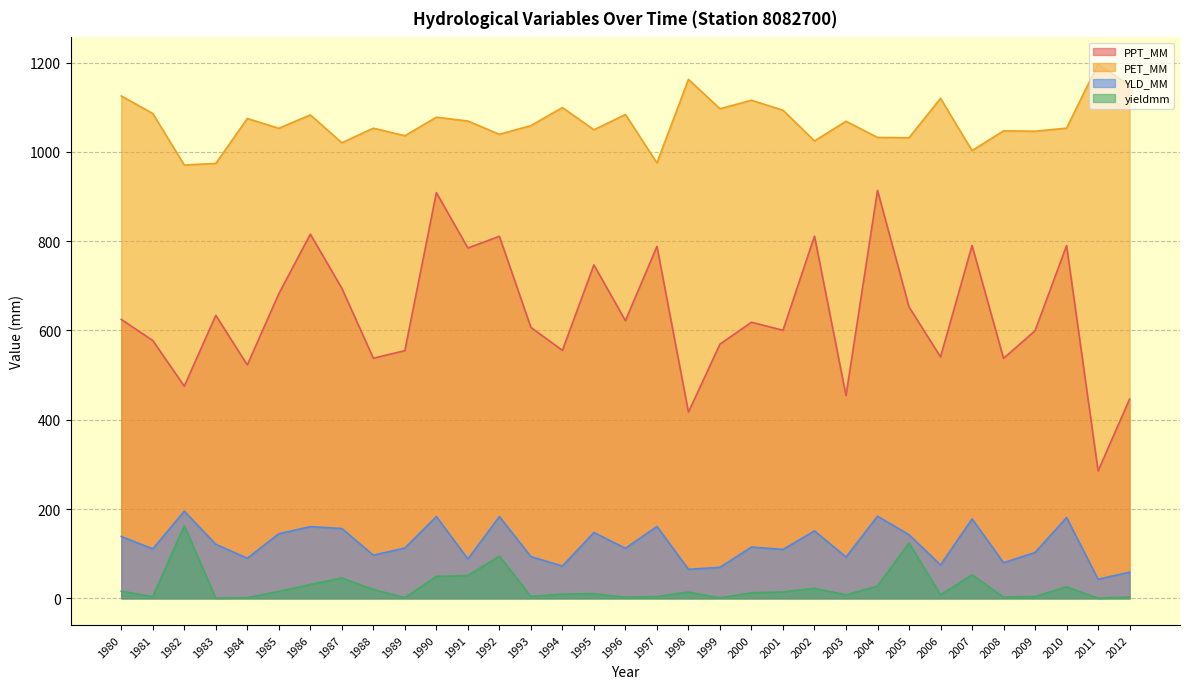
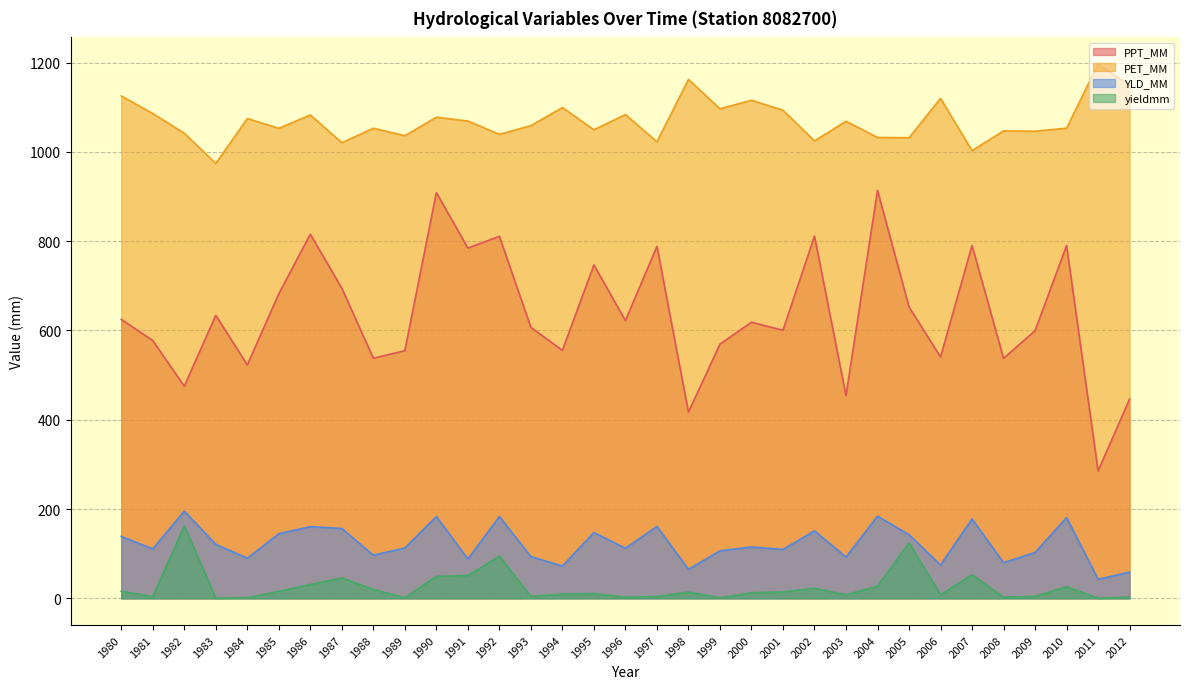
  {
    "PPT_MM": {
      "1980": 620,
      "1981": 580,
      "1982": 480,
      "1983": 630,
      "1984": 520,
      "1985": 680,
      "1986": 820,
      "1987": 690,
      "1988": 540,
      "1989": 550,
      "1990": 910,
      "1991": 780,
      "1992": 810,
      "1993": 610,
      "1994": 560,
      "1995": 750,
      "1996": 620,
      "1997": 790,
      "1998": 420,
      "1999": 570,
      "2000": 620,
      "2001": 600,
      "2002": 810,
      "2003": 450,
      "2004": 910,
      "2005": 650,
      "2006": 540,
      "2007": 790,
      "2008": 540,
      "2009": 600,
      "2010": 790,
      "2011": 290,
      "2012": 450
    },
    "PET_MM": {
      "1980": 1130,
      "1981": 1090,
-     "1982": 970,
+     "1982": 1040,
      "1983": 970,
      "1984": 1070,
      "1985": 1050,
      "1986": 1080,
      "1987": 1020,
      "1988": 1050,
      "1989": 1040,
      "1990": 1080,
      "1991": 1070,
      "1992": 1040,
      "1993": 1060,
      "1994": 1100,
      "1995": 1050,
      "1996": 1080,
-     "1997": 980,
+     "1997": 1020,
      "1998": 1160,
      "1999": 1100,
      "2000": 1120,
      "2001": 1090,
      "2002": 1020,
      "2003": 1070,
      "2004": 1030,
      "2005": 1030,
      "2006": 1120,
      "2007": 1000,
      "2008": 1050,
      "2009": 1050,
      "2010": 1050
    },
    "YLD_MM": {
      "1980": 140,
      "1981": 110,
      "1982": 200,
      "1983": 120,
      "1984": 90,
      "1985": 140,
      "1986": 160,
      "1987": 160,
      "1988": 100,
      "1989": 110,
      "1990": 180,
      "1991": 90,
      "1992": 180,
      "1993": 90,
      "1994": 70,
      "1995": 150,
      "1996": 110,
      "1997": 160,
      "1998": 70,
-     "1999": 70,
+     "1999": 110,
      "2000": 110,
      "2001": 110,
      "2002": 150,
      "2003": 90,
      "2004": 180,
      "2005": 140,
      "2006": 70,
      "2007": 180,
      "2008": 80,
      "2009": 100,
      "2010": 180,
      "2011": 40,
      "2012": 60
    },
    "yieldmm": {
      "1980": 20,
      "1981": 0,
      "1982": 160,
      "1983": 0,
      "1984": 0,
      "1985": 20,
      "1986": 30,
      "1987": 50,
      "1988": 20,
      "1989": 0,
      "1990": 50,
      "1991": 50,
      "1992": 90,
      "1993": 0,
      "1994": 10,
      "1995": 10,
      "1996": 0,
      "1997": 0,
      "1998": 10,
      "1999": 0,
      "2000": 10,
      "2001": 10,
      "2002": 20,
      "2003": 10,
      "2004": 30,
      "2005": 120,
      "2006": 10,
      "2007": 50,
      "2008": 0,
      "2009": 0,
      "2010": 30,
      "2011": 0,
      "2012": 0
    }
  }
